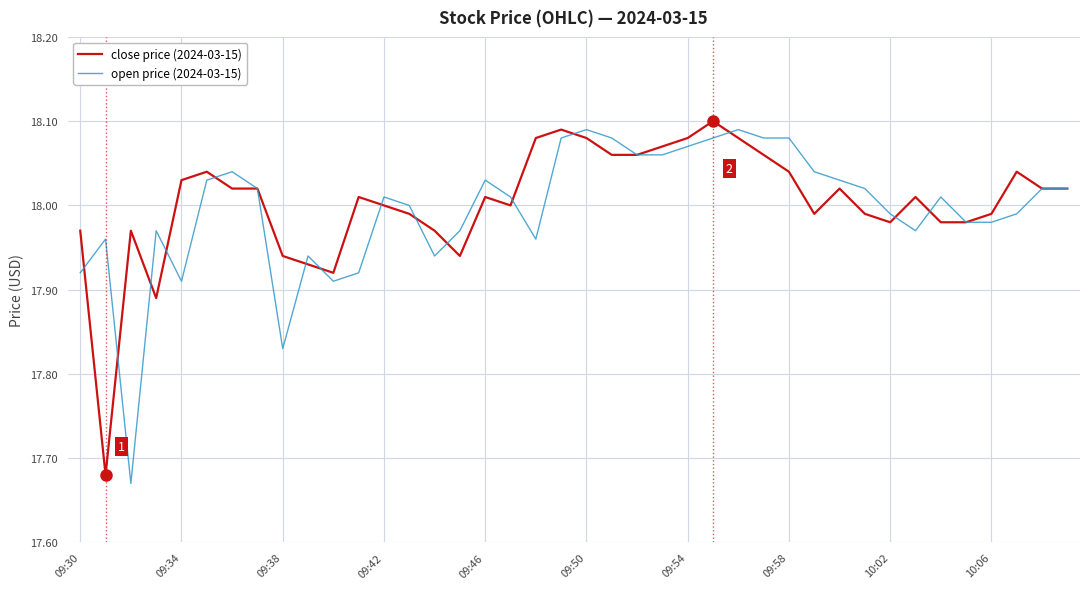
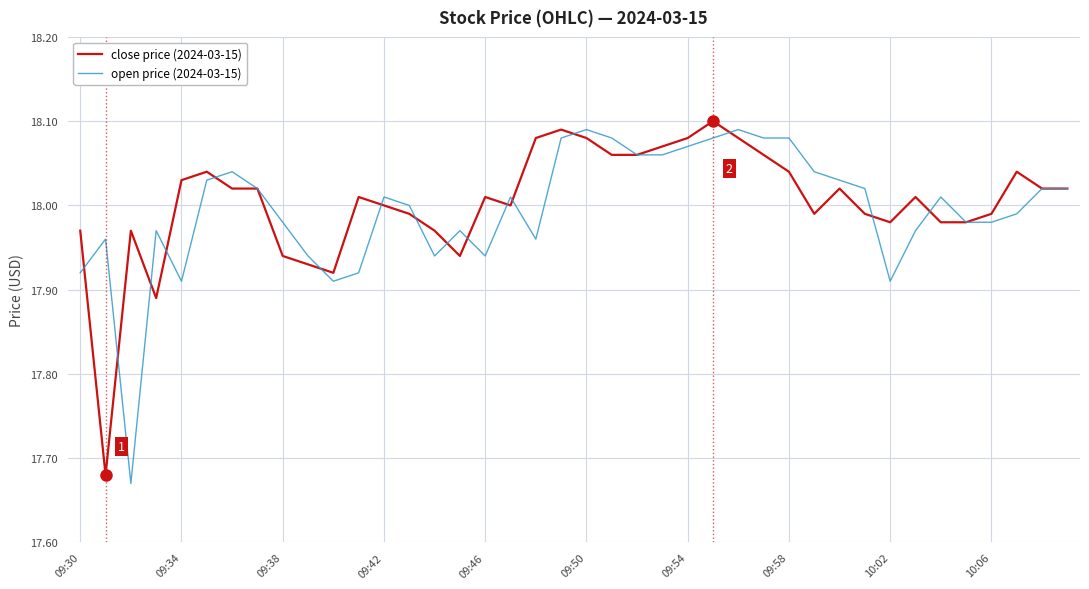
  {
    "open price (2024-03-15)": {
      "09:30": 17.92,
      "09:34": 17.91,
-     "09:38": 17.83,
+     "09:38": 17.98,
      "09:42": 18.01,
-     "09:46": 18.03,
+     "09:46": 17.94,
      "09:50": 18.09,
      "09:54": 18.07,
      "09:58": 18.08,
-     "10:02": 17.99,
+     "10:02": 17.91,
      "10:06": 17.98
    }
  }
